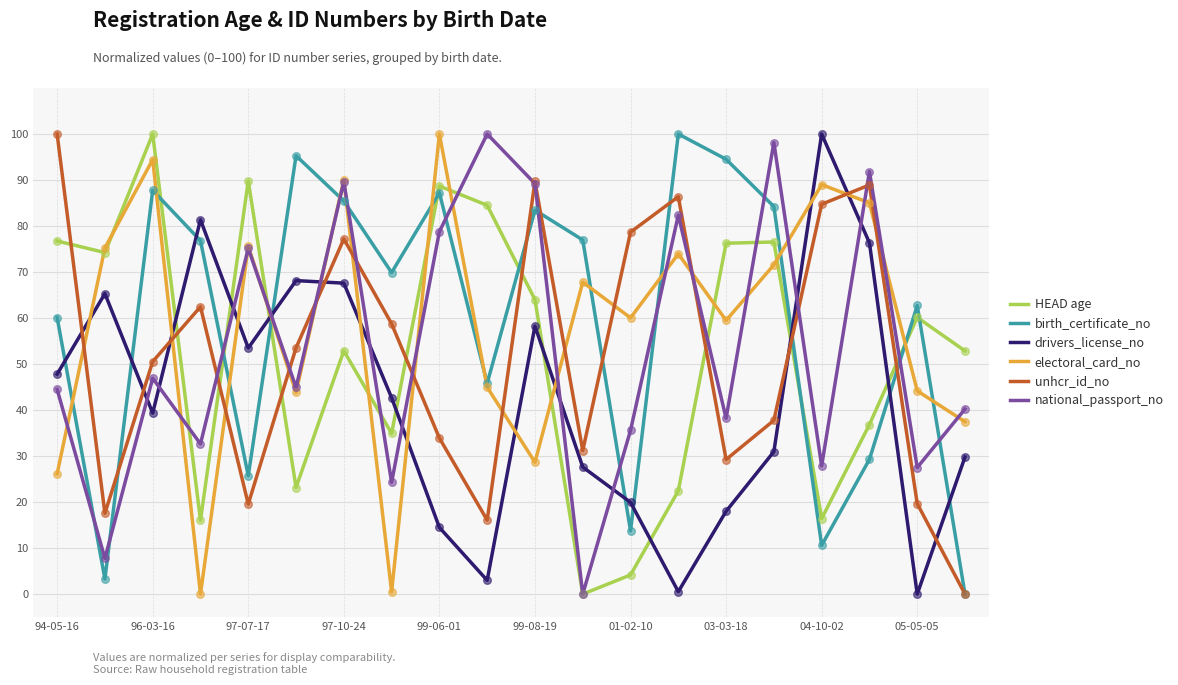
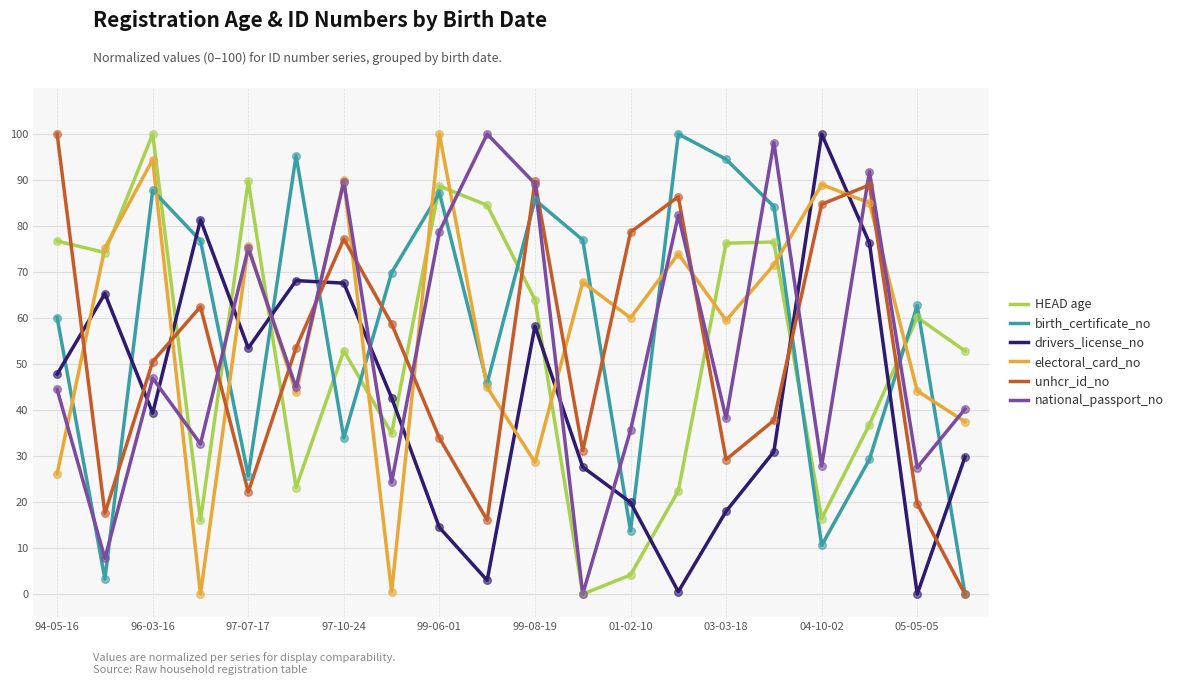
  {
    "HEAD age": {
      "94-05-16": 77,
      "96-03-16": 100,
      "97-07-17": 90,
      "97-10-24": 53,
      "99-06-01": 89,
      "99-08-19": 64,
      "01-02-10": 4,
      "03-03-18": 76,
      "04-10-02": 16,
      "05-05-05": 60
    },
    "birth_certificate_no": {
      "94-05-16": 60,
      "96-03-16": 88,
      "97-07-17": 26,
-     "97-10-24": 85,
+     "97-10-24": 34,
      "99-06-01": 87,
-     "99-08-19": 83,
+     "99-08-19": 86,
      "01-02-10": 14,
      "03-03-18": 95,
      "04-10-02": 11,
      "05-05-05": 63
    },
    "drivers_license_no": {
      "94-05-16": 48,
      "96-03-16": 39,
      "97-07-17": 53,
      "97-10-24": 68,
      "99-06-01": 14,
      "99-08-19": 58,
      "01-02-10": 20,
      "03-03-18": 18,
      "04-10-02": 100,
      "05-05-05": 0
    },
    "electoral_card_no": {
      "94-05-16": 26,
      "96-03-16": 94,
      "99-06-01": 100,
      "99-08-19": 29,
      "01-02-10": 60,
      "03-03-18": 59,
      "04-10-02": 89,
      "05-05-05": 44
    },
    "unhcr_id_no": {
      "94-05-16": 100,
      "96-03-16": 51,
-     "97-07-17": 20,
+     "97-07-17": 22,
      "97-10-24": 77,
      "99-06-01": 34,
      "01-02-10": 79,
      "03-03-18": 29,
      "04-10-02": 85,
      "05-05-05": 20
    },
    "national_passport_no": {
      "94-05-16": 45,
      "96-03-16": 47,
      "99-06-01": 79,
      "01-02-10": 36,
      "03-03-18": 38,
      "04-10-02": 28,
      "05-05-05": 28
    }
  }
